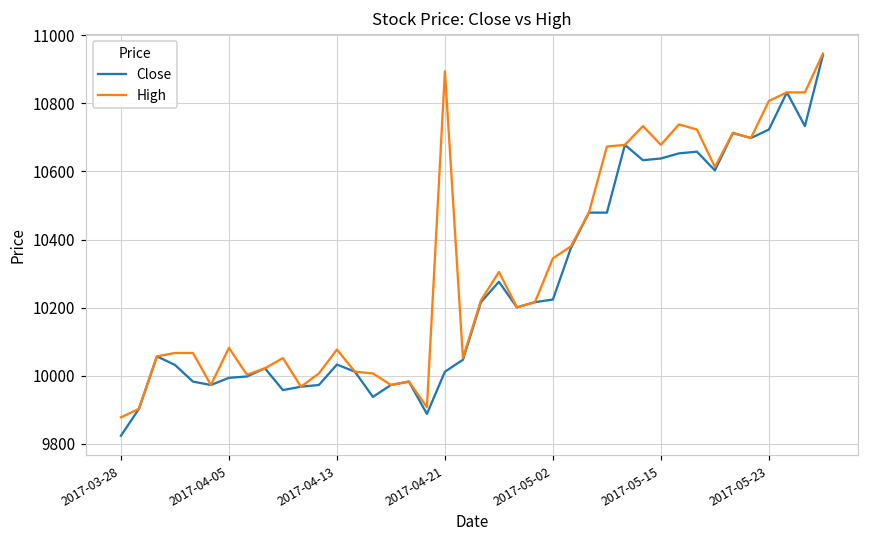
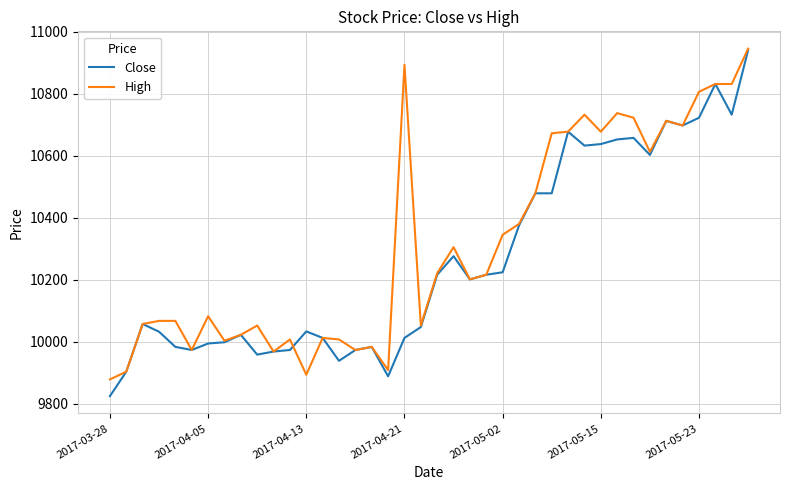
  {
    "Close": {
      "2017-03-28": 9820,
      "2017-04-05": 9990,
      "2017-04-13": 10030,
      "2017-04-21": 10010,
      "2017-05-02": 10220,
      "2017-05-15": 10640,
      "2017-05-23": 10720
    },
    "High": {
      "2017-03-28": 9880,
      "2017-04-05": 10080,
-     "2017-04-13": 10080,
+     "2017-04-13": 9890,
      "2017-04-21": 10890,
      "2017-05-02": 10350,
      "2017-05-15": 10680,
      "2017-05-23": 10810
    }
  }
